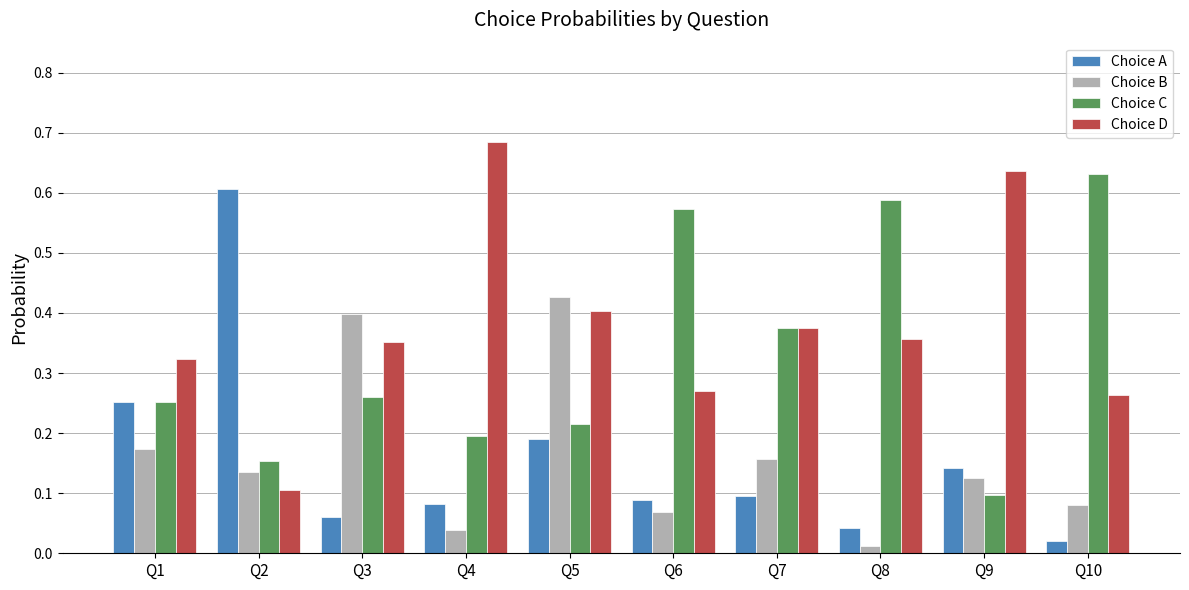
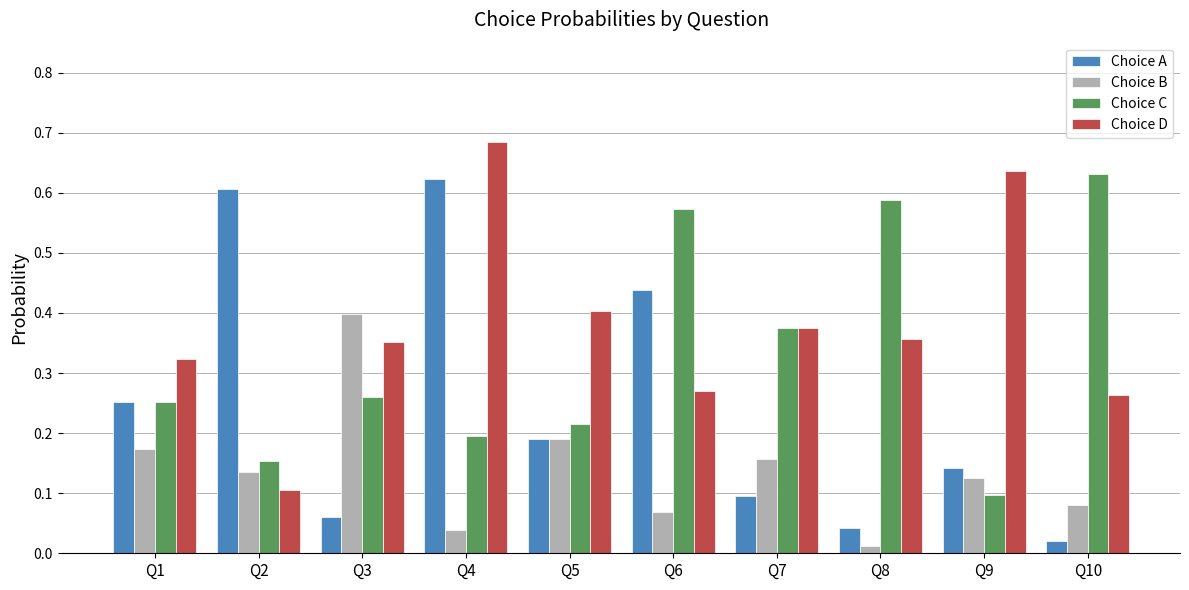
  {
    "Choice A": {
      "Q1": 0.25,
      "Q2": 0.61,
      "Q3": 0.06,
-     "Q4": 0.08,
+     "Q4": 0.62,
      "Q5": 0.19,
-     "Q6": 0.09,
+     "Q6": 0.44,
      "Q7": 0.09,
      "Q8": 0.04,
      "Q9": 0.14,
      "Q10": 0.02
    },
    "Choice B": {
      "Q1": 0.17,
      "Q2": 0.14,
      "Q3": 0.40,
      "Q4": 0.04,
-     "Q5": 0.43,
+     "Q5": 0.19,
      "Q6": 0.07,
      "Q7": 0.16,
      "Q8": 0.01,
      "Q9": 0.13,
      "Q10": 0.08
    },
    "Choice C": {
      "Q1": 0.25,
      "Q2": 0.15,
      "Q3": 0.26,
      "Q4": 0.20,
      "Q5": 0.22,
      "Q6": 0.57,
      "Q7": 0.37,
      "Q8": 0.59,
      "Q9": 0.10,
      "Q10": 0.63
    },
    "Choice D": {
      "Q1": 0.32,
      "Q2": 0.11,
      "Q3": 0.35,
      "Q4": 0.68,
      "Q5": 0.40,
      "Q6": 0.27,
      "Q7": 0.37,
      "Q8": 0.36,
      "Q9": 0.64,
      "Q10": 0.26
    }
  }
